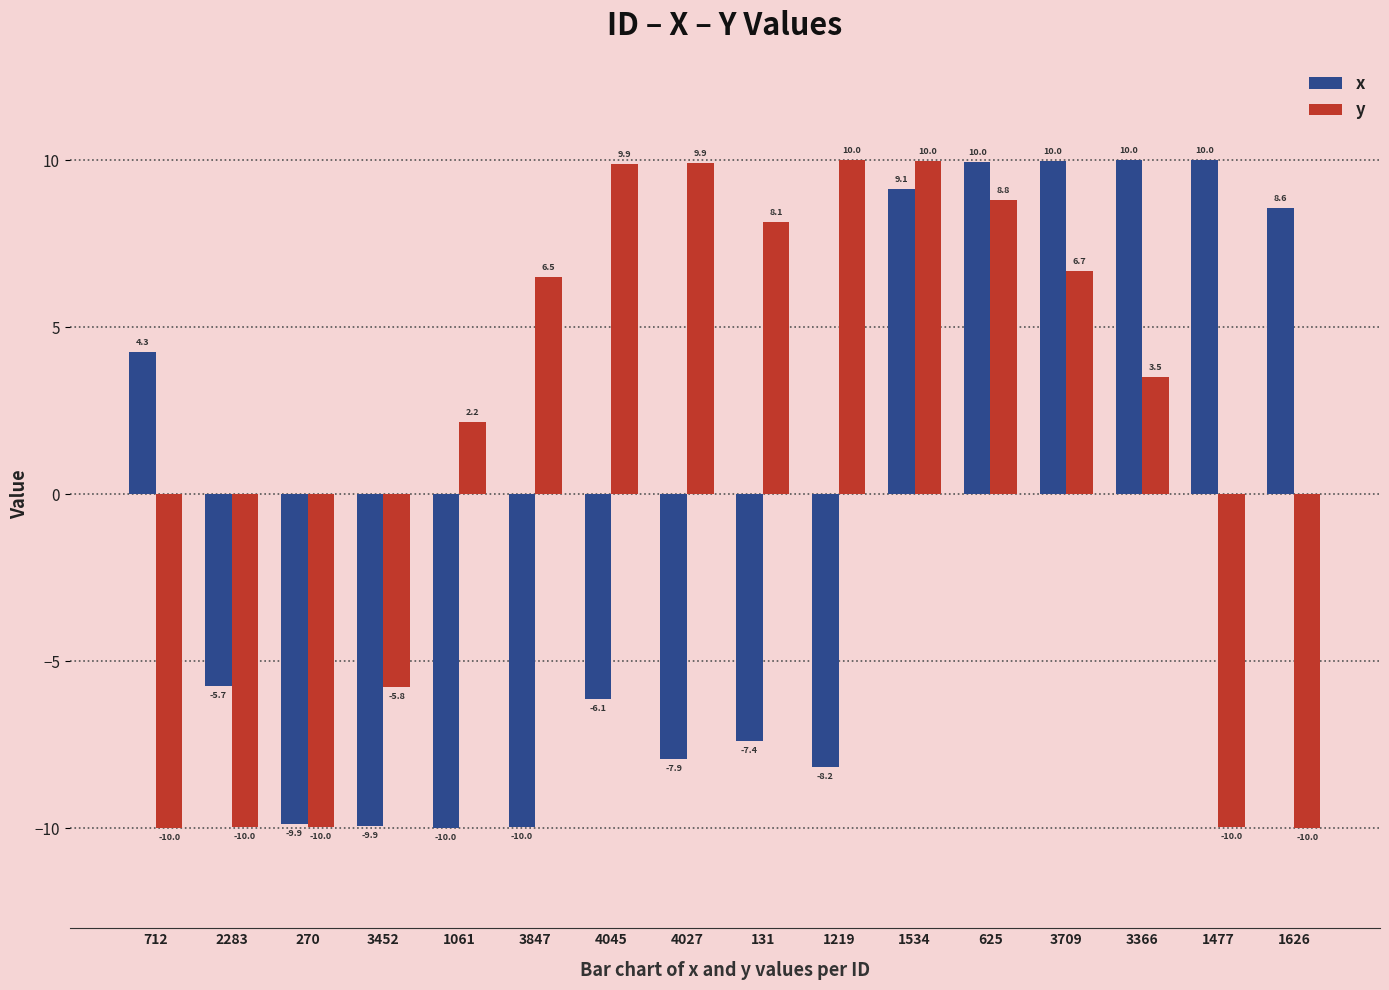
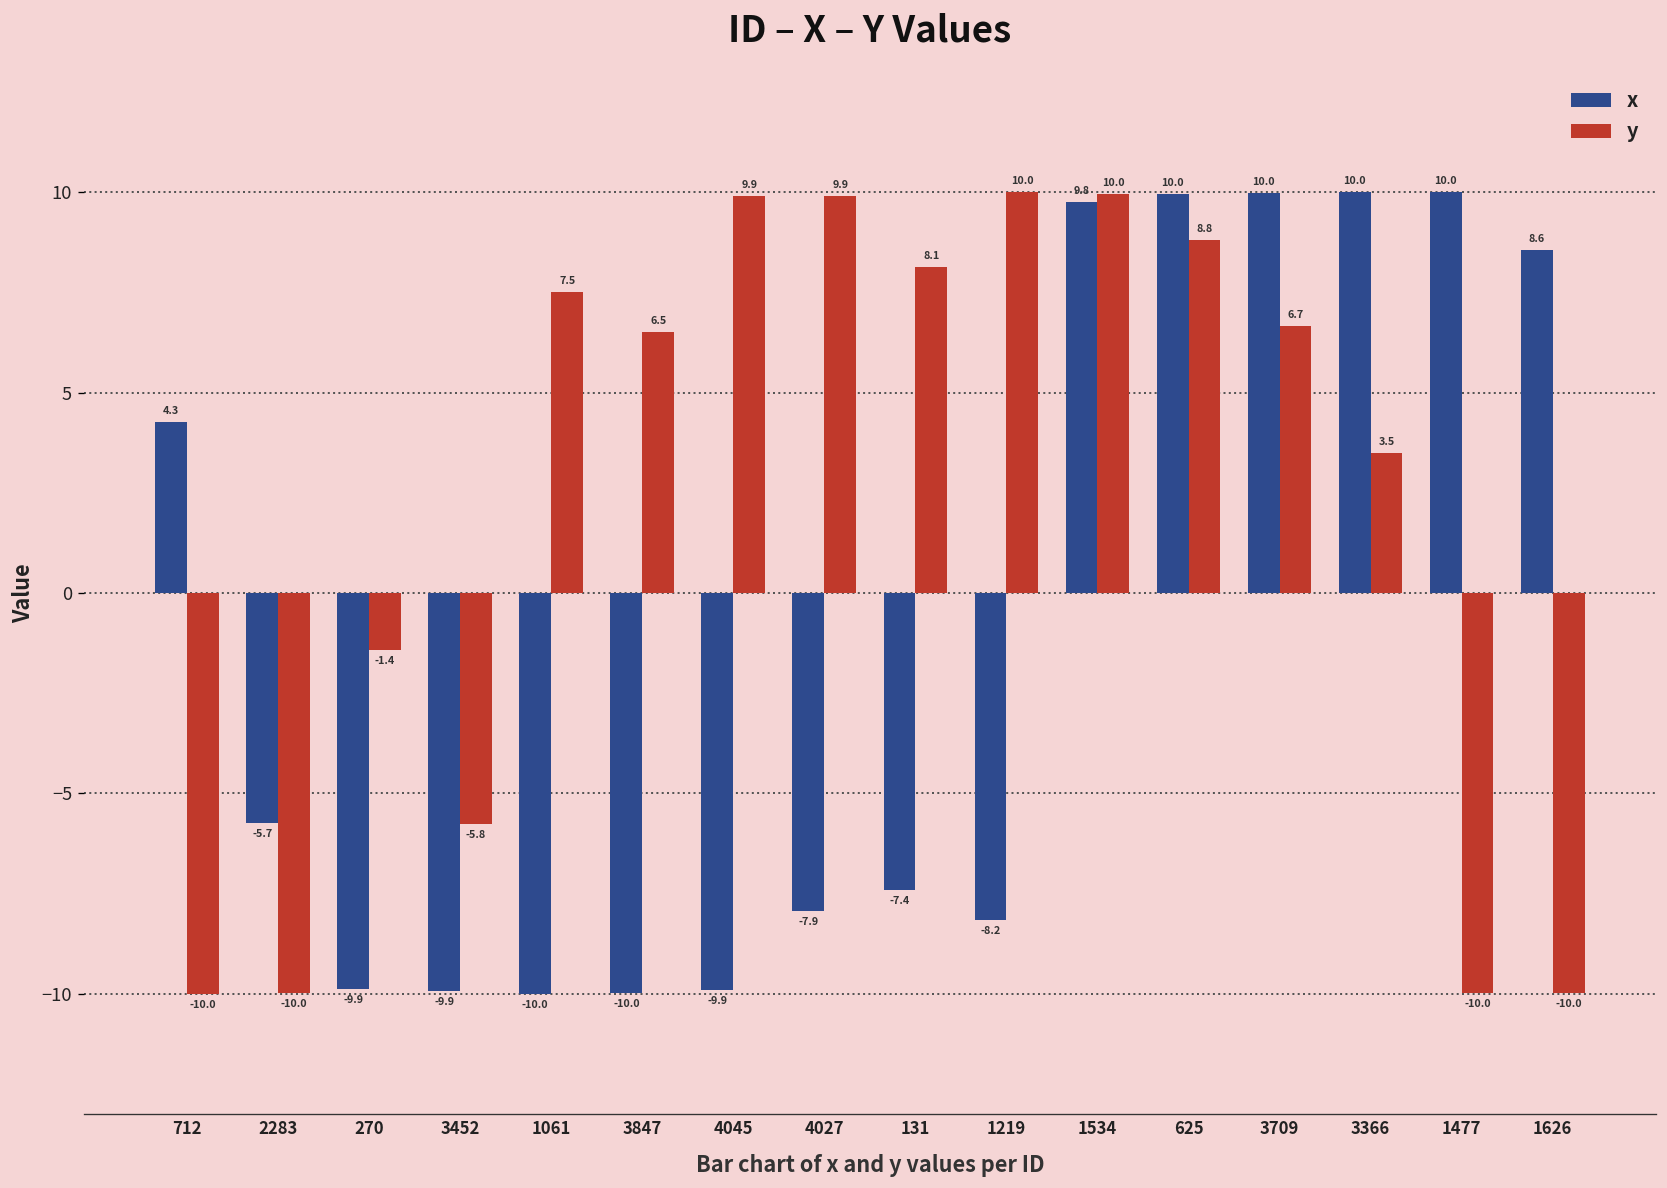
  {
    "x": {
      "712": 4.3,
      "2283": -5.7,
      "270": -9.9,
      "3452": -9.9,
      "1061": -10.0,
      "3847": -10.0,
-     "4045": -6.1,
+     "4045": -9.9,
      "4027": -7.9,
      "131": -7.4,
      "1219": -8.2,
-     "1534": 9.1,
+     "1534": 9.8,
      "625": 10.0,
      "3709": 10.0,
      "3366": 10.0,
      "1477": 10.0,
      "1626": 8.6
    },
    "y": {
      "712": -10.0,
      "2283": -10.0,
-     "270": -10.0,
+     "270": -1.4,
      "3452": -5.8,
-     "1061": 2.2,
+     "1061": 7.5,
      "3847": 6.5,
      "4045": 9.9,
      "4027": 9.9,
      "131": 8.1,
      "1219": 10.0,
      "1534": 10.0,
      "625": 8.8,
      "3709": 6.7,
      "3366": 3.5,
      "1477": -10.0,
      "1626": -10.0
    }
  }
